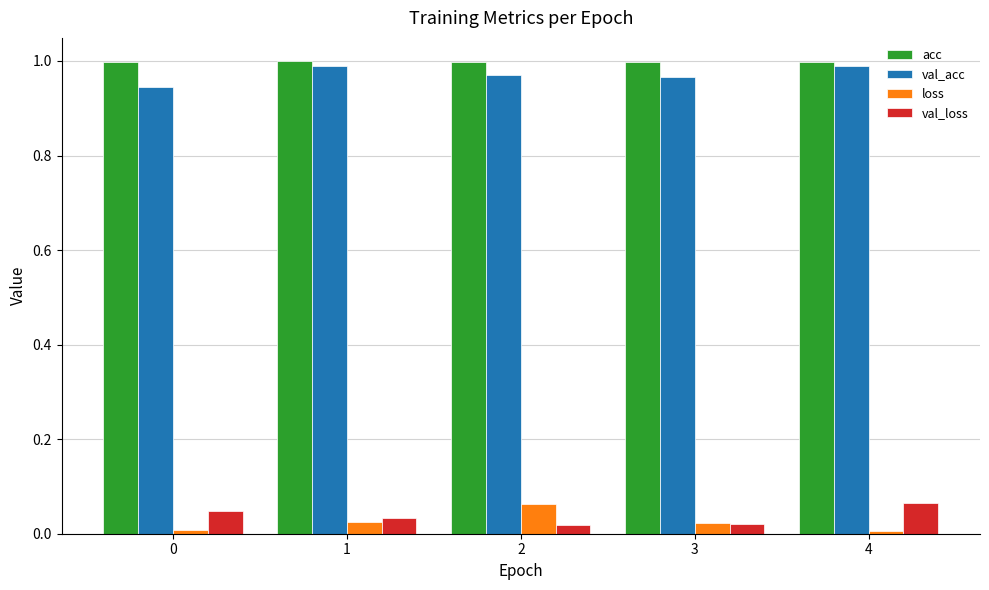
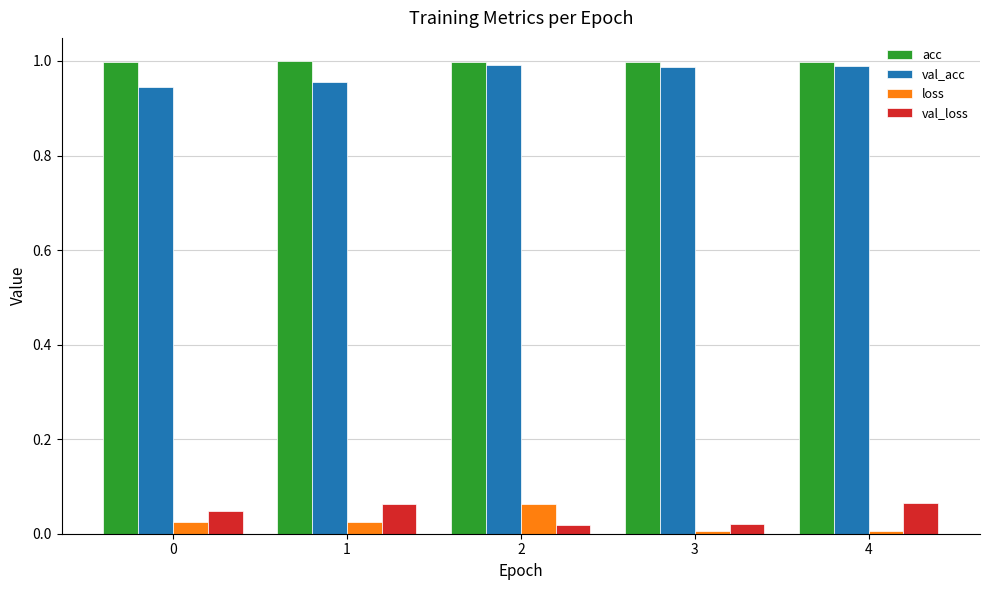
  {
    "acc": {
      "0": 1.00,
      "1": 1.00,
      "2": 1.00,
      "3": 1.00,
      "4": 1.00
    },
    "val_acc": {
      "0": 0.94,
-     "1": 0.99,
-     "2": 0.97,
-     "3": 0.97,
+     "1": 0.96,
+     "2": 0.99,
+     "3": 0.99,
      "4": 0.99
    },
    "loss": {
-     "0": 0.01,
+     "0": 0.02,
      "1": 0.02,
      "2": 0.06,
-     "3": 0.02
+     "3": 0.01
    },
    "val_loss": {
      "0": 0.05,
-     "1": 0.03,
+     "1": 0.06,
      "2": 0.02,
      "3": 0.02,
      "4": 0.06
    }
  }
